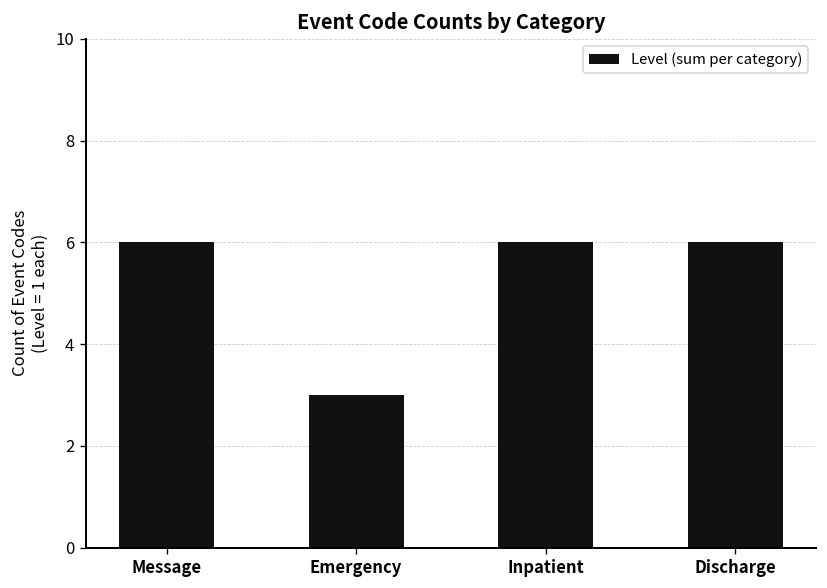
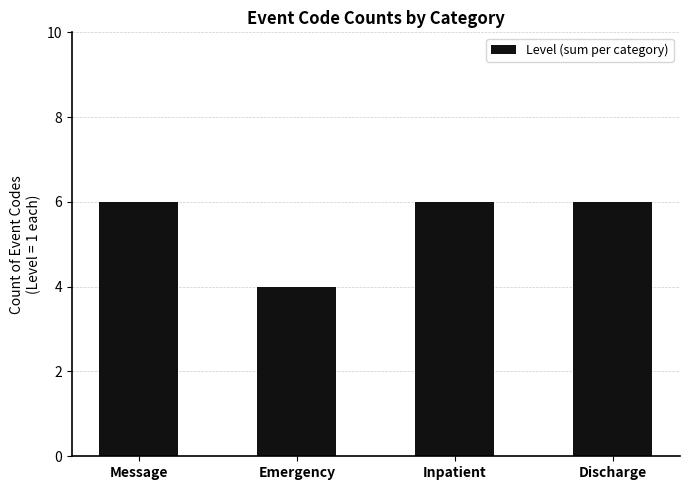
  {
    "Message": 6,
-   "Emergency": 3,
+   "Emergency": 4,
    "Inpatient": 6,
    "Discharge": 6
  }
